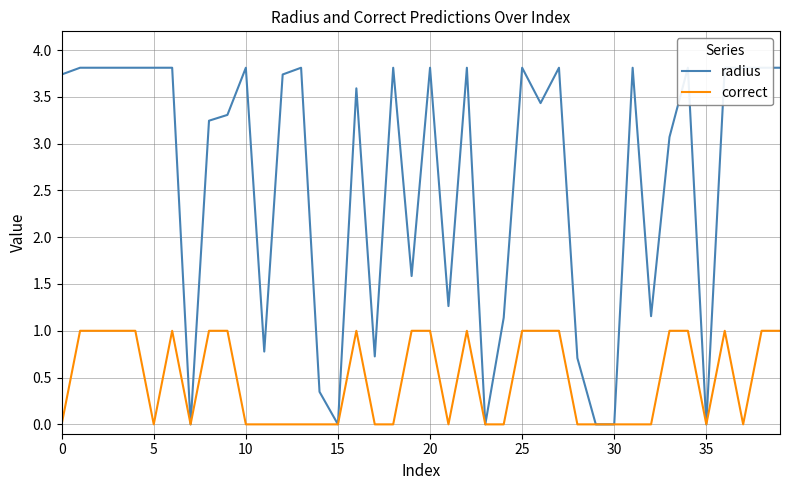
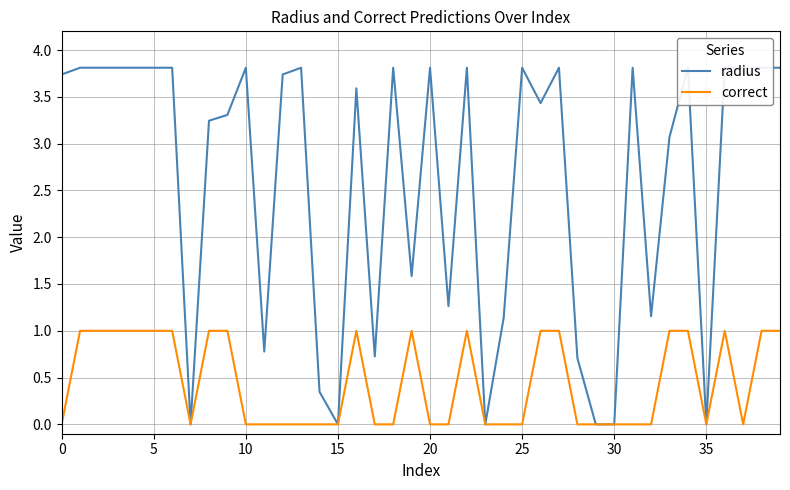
  {
    "radius": {
      "0": 3.7,
      "5": 3.8,
      "10": 3.8,
      "20": 3.8,
      "25": 3.8
    },
    "correct": {
      "0": 0,
-     "5": 0,
+     "5": 1,
      "10": 0,
-     "20": 1,
-     "25": 1
+     "20": 0,
+     "25": 0
    }
  }
